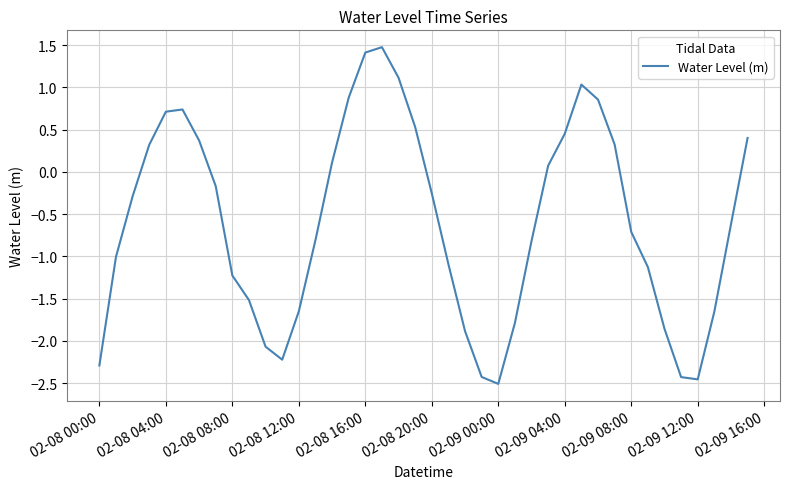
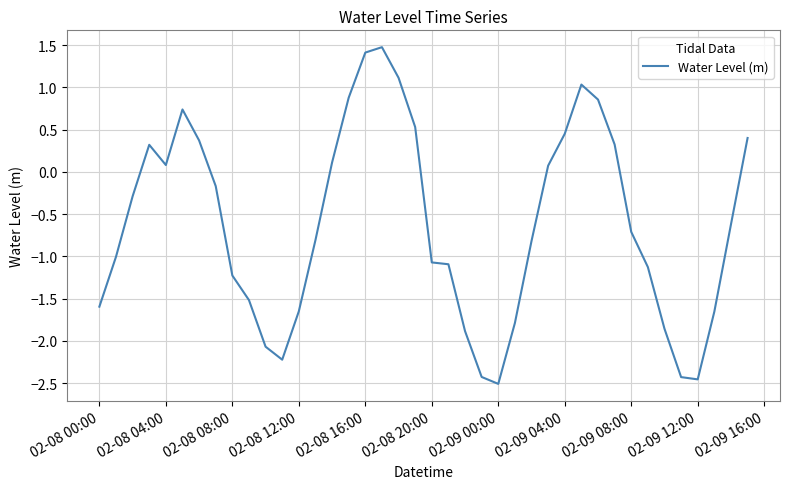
  {
-   "02-08 00:00": -2.3,
-   "02-08 04:00": 0.7,
+   "02-08 00:00": -1.6,
+   "02-08 04:00": 0.1,
    "02-08 08:00": -1.2,
    "02-08 12:00": -1.6,
    "02-08 16:00": 1.4,
-   "02-08 20:00": -0.3,
+   "02-08 20:00": -1.1,
    "02-09 00:00": -2.5,
    "02-09 04:00": 0.5,
    "02-09 08:00": -0.7,
    "02-09 12:00": -2.5
  }
